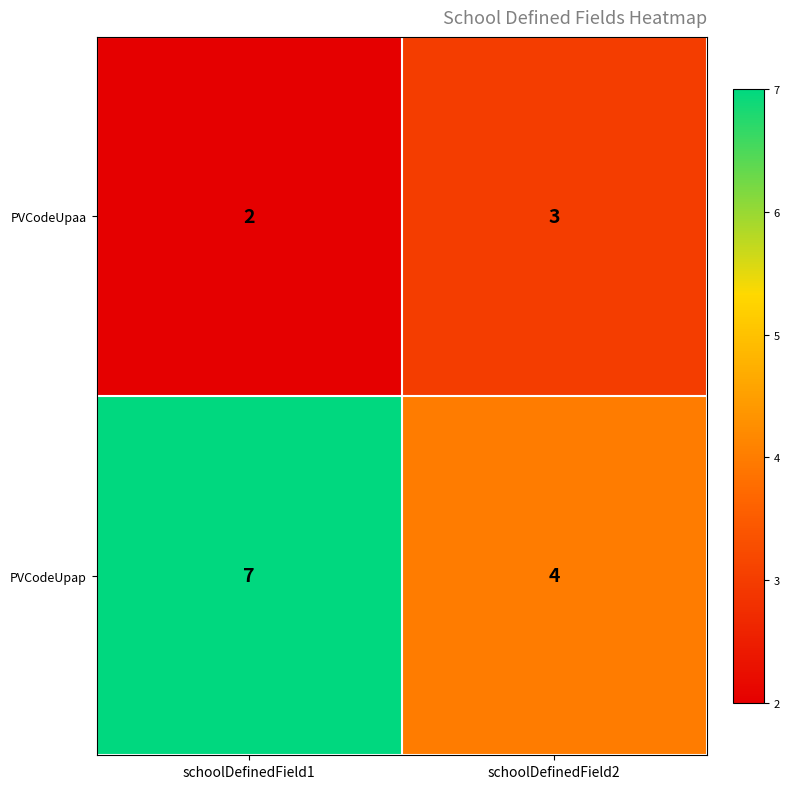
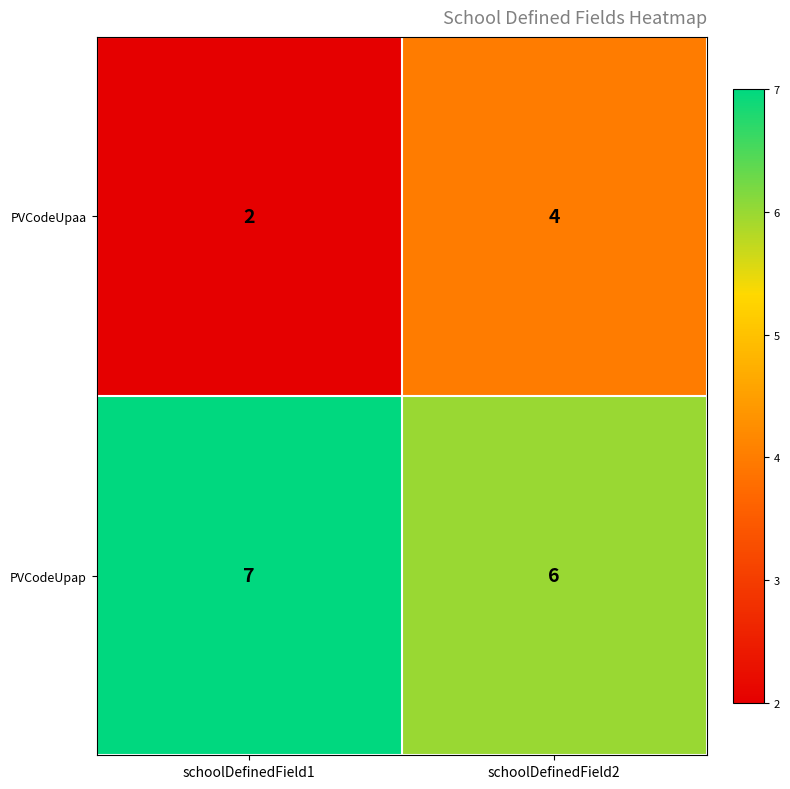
  {
    "PVCodeUpaa": {
      "schoolDefinedField1": 2,
-     "schoolDefinedField2": 3
+     "schoolDefinedField2": 4
    },
    "PVCodeUpap": {
      "schoolDefinedField1": 7,
-     "schoolDefinedField2": 4
+     "schoolDefinedField2": 6
    }
  }
